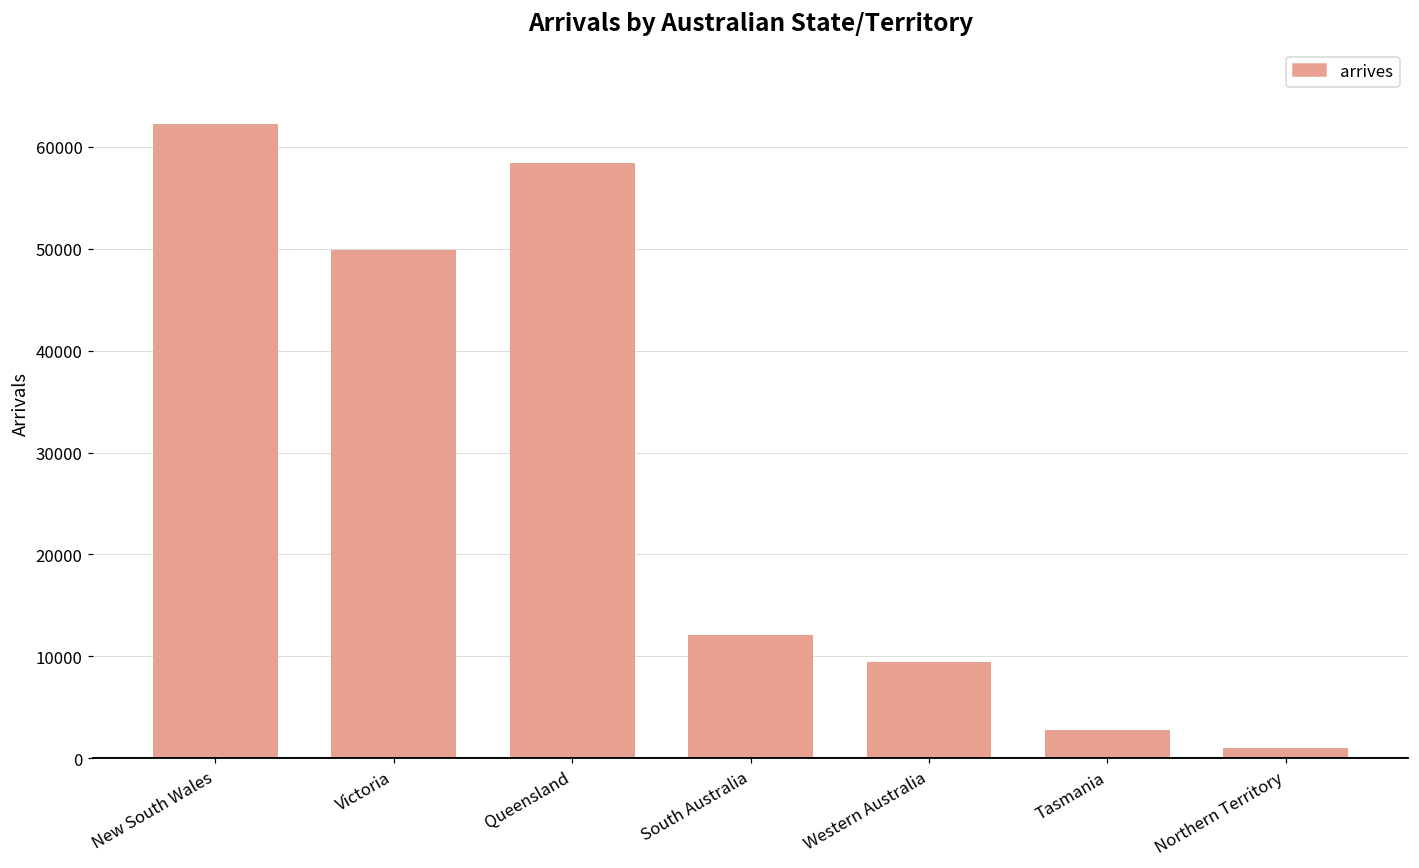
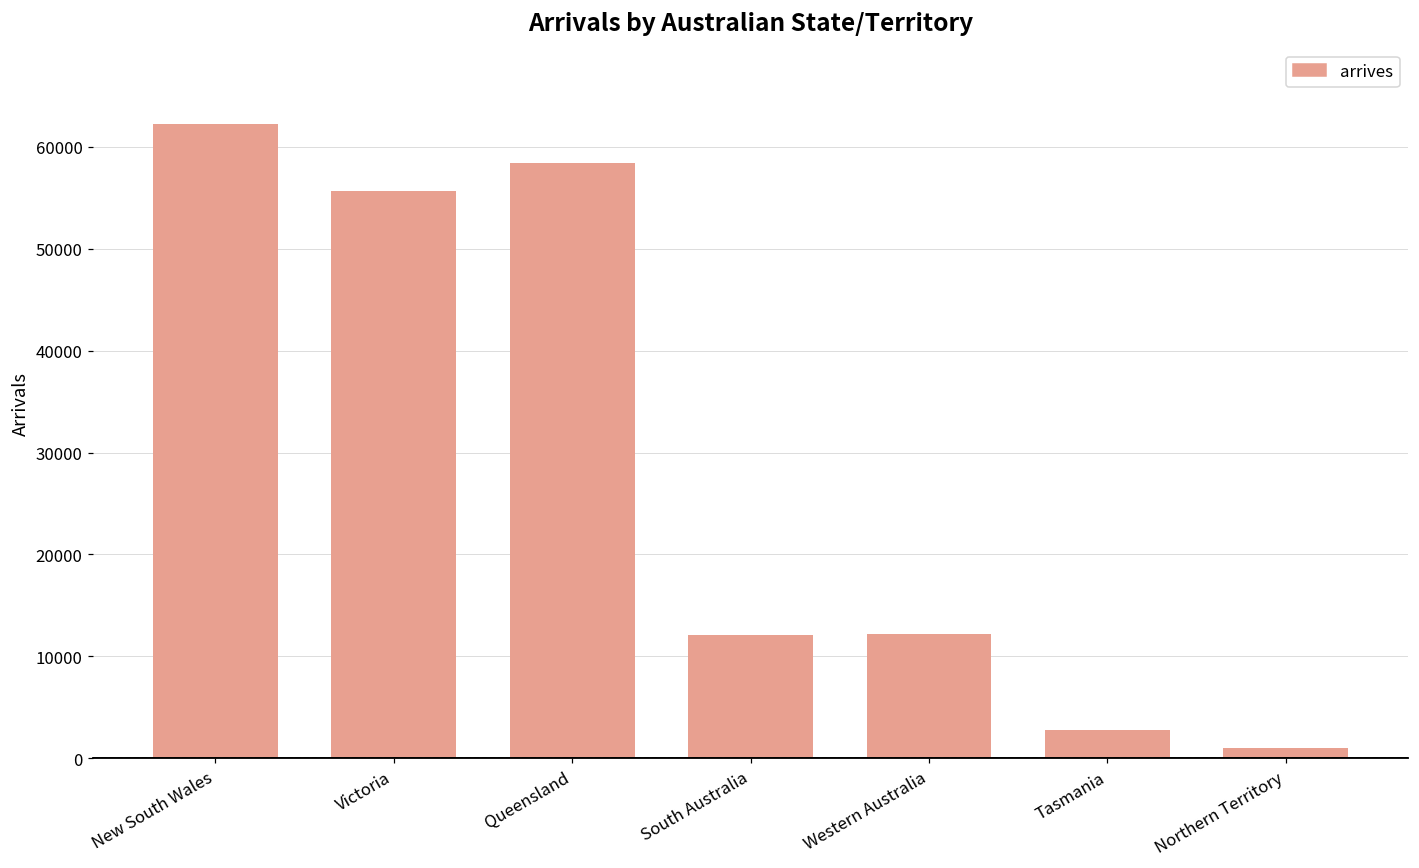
  {
    "New South Wales": 62000,
-   "Victoria": 50000,
+   "Victoria": 56000,
    "Queensland": 58000,
    "South Australia": 12000,
-   "Western Australia": 10000,
+   "Western Australia": 12000,
    "Tasmania": 3000,
    "Northern Territory": 1000
  }
